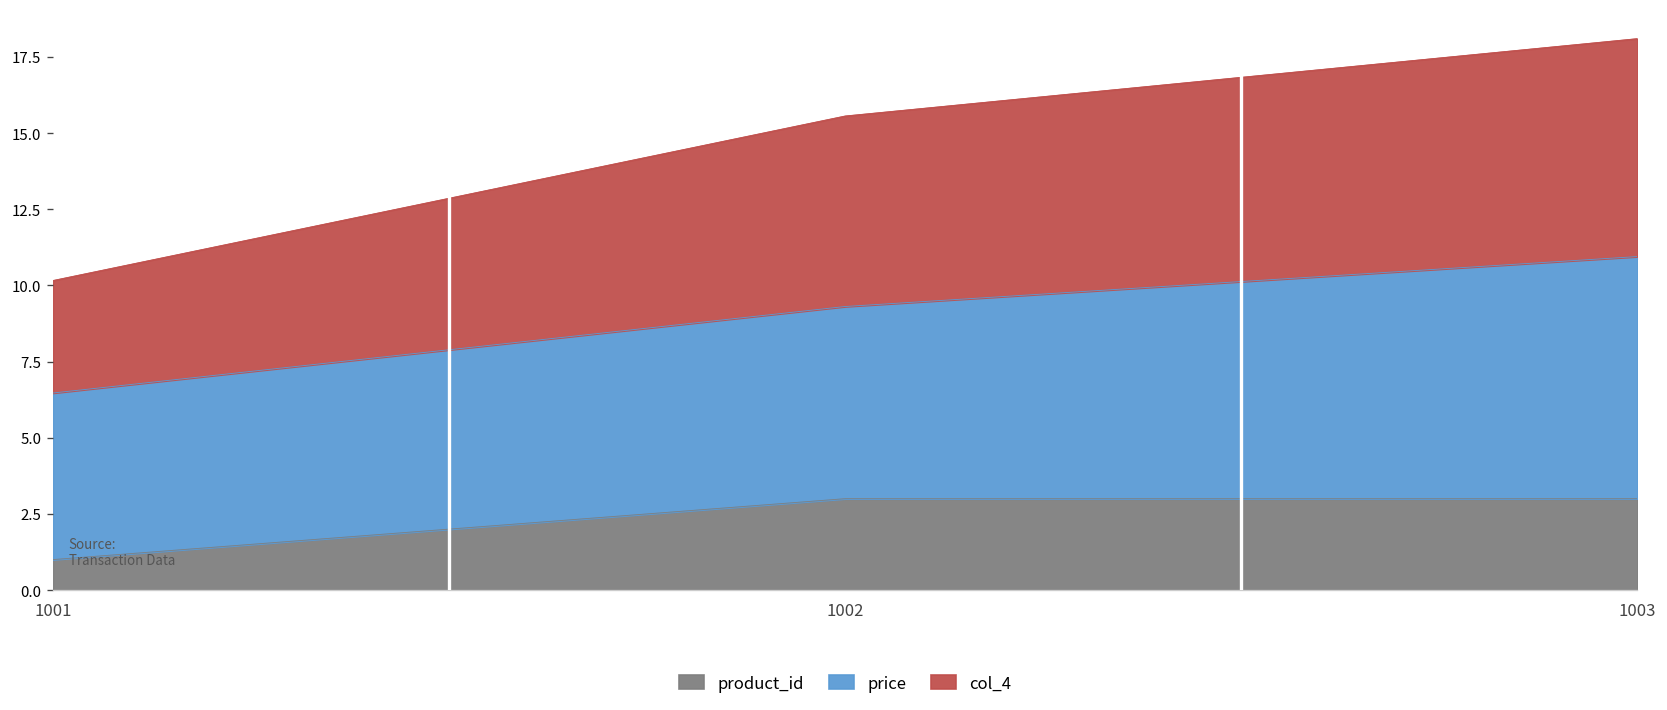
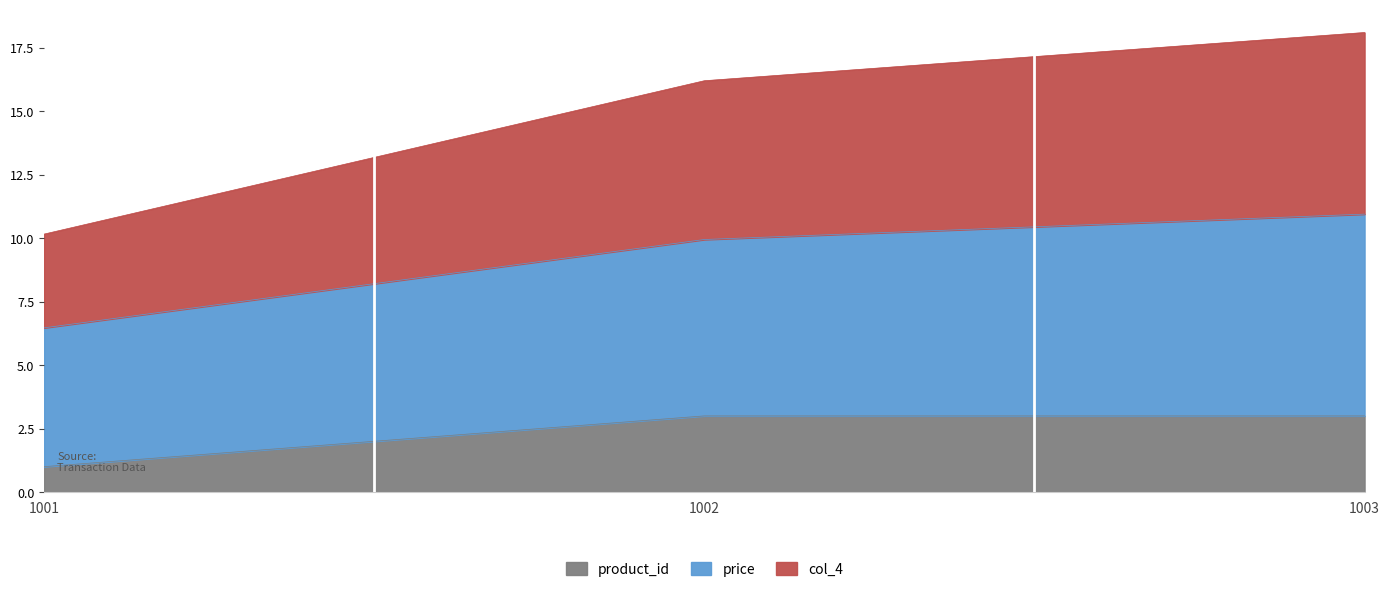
  {
    "product_id": {
      "1001": 1.0,
      "1002": 3.0,
      "1003": 3.0
    },
    "price": {
      "1001": 5.5,
-     "1002": 6.3,
+     "1002": 6.9,
      "1003": 7.9
    },
    "col_4": {
      "1001": 3.7,
      "1002": 6.3,
      "1003": 7.2
    }
  }
